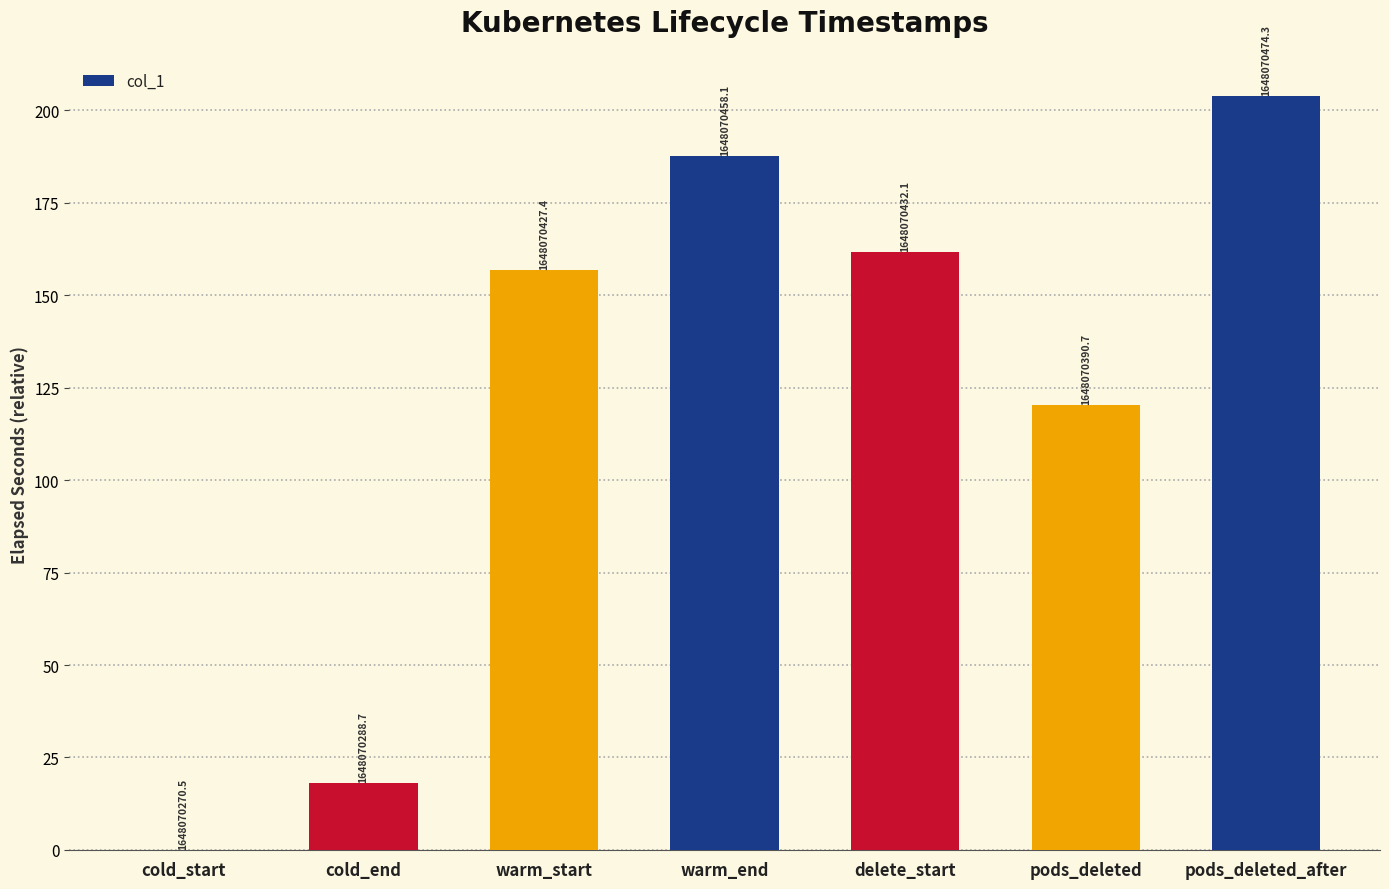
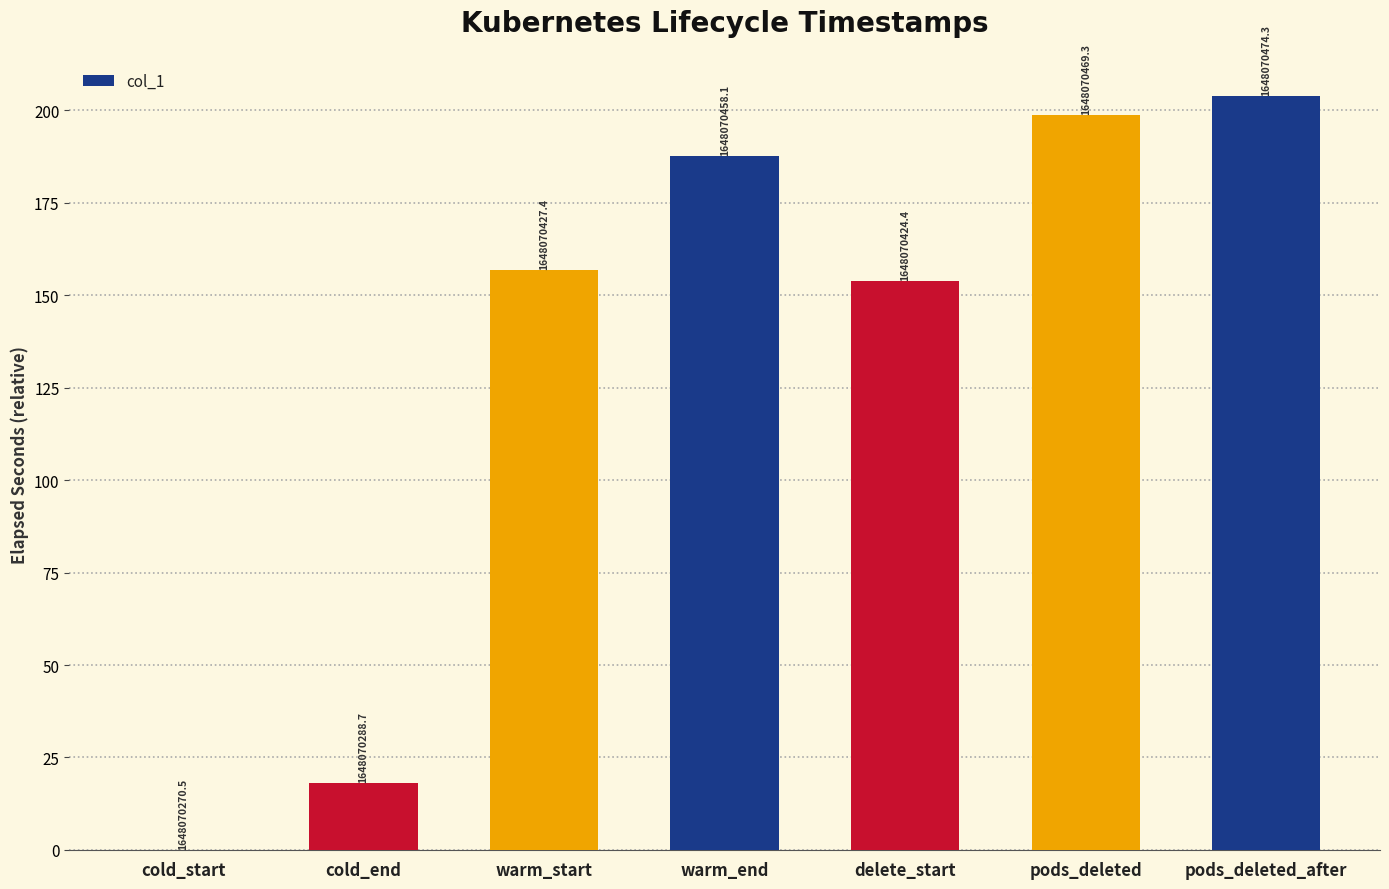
  {
-   "delete_start": 1648070432.1,
-   "pods_deleted": 1648070390.7
+   "delete_start": 1648070424.4,
+   "pods_deleted": 1648070469.3
  }
